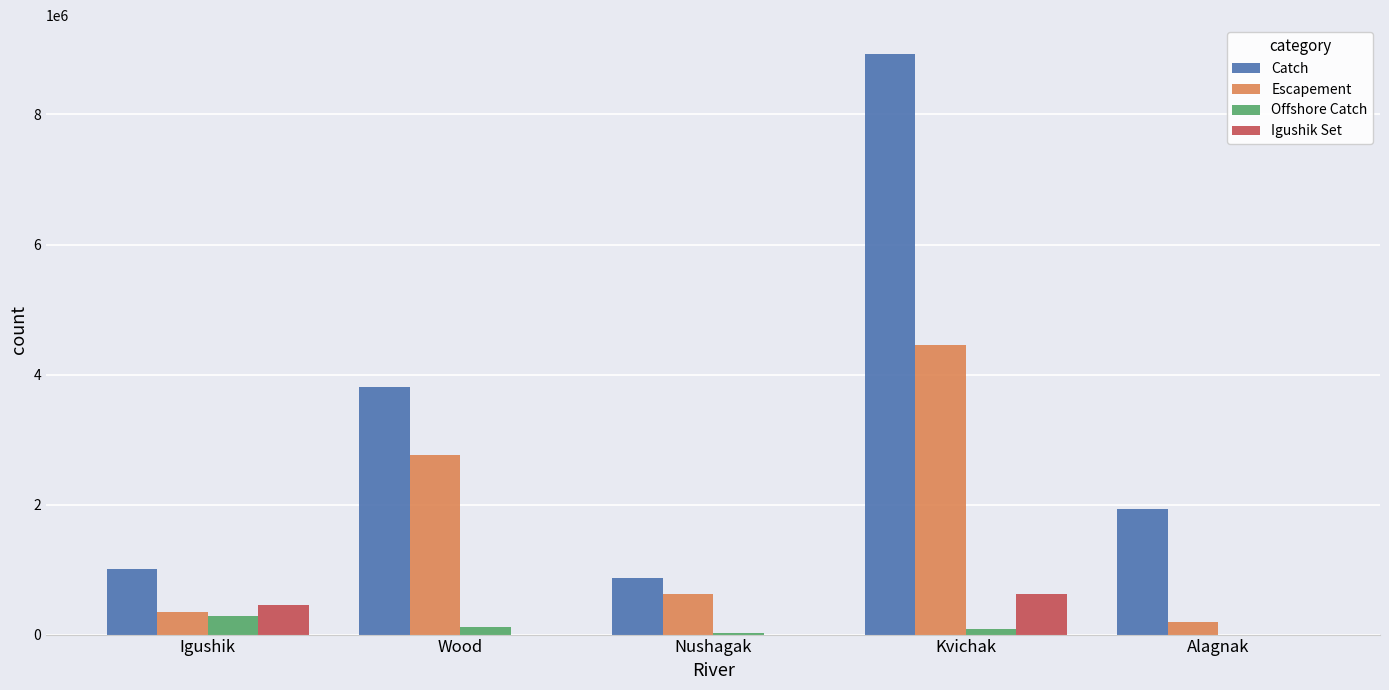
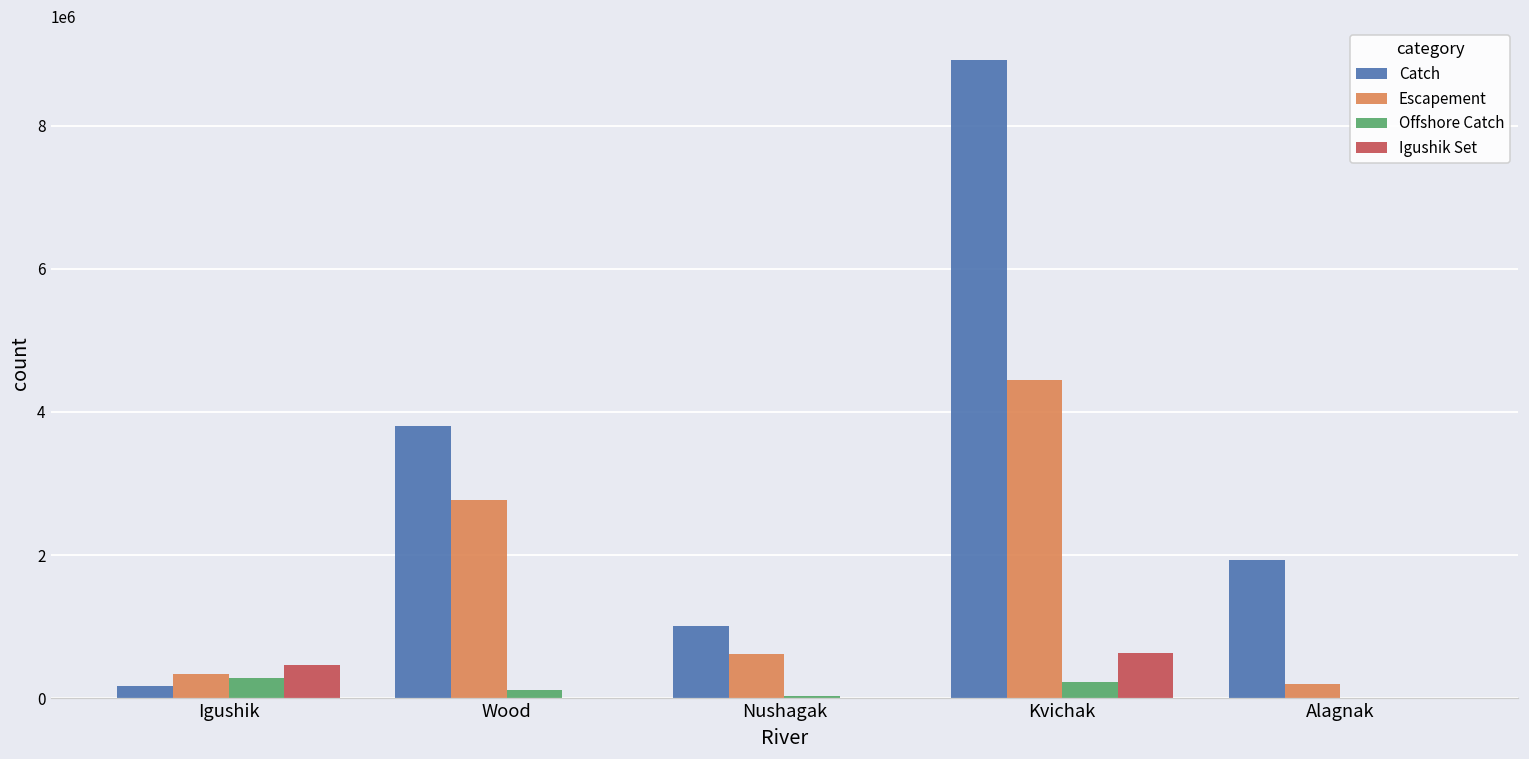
  {
    "Catch": {
-     "Igushik": 1000000,
+     "Igushik": 200000,
      "Wood": 3800000,
-     "Nushagak": 900000,
+     "Nushagak": 1000000,
      "Kvichak": 8900000,
      "Alagnak": 1900000
    },
    "Offshore Catch": {
      "Igushik": 300000,
      "Wood": 100000,
-     "Kvichak": 100000,
+     "Kvichak": 200000,
      "Alagnak": 0
    }
  }
